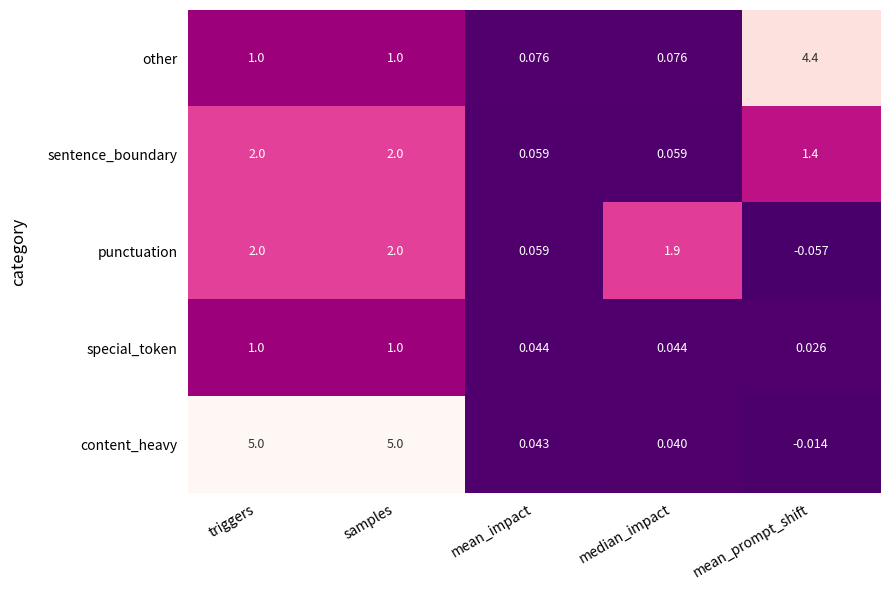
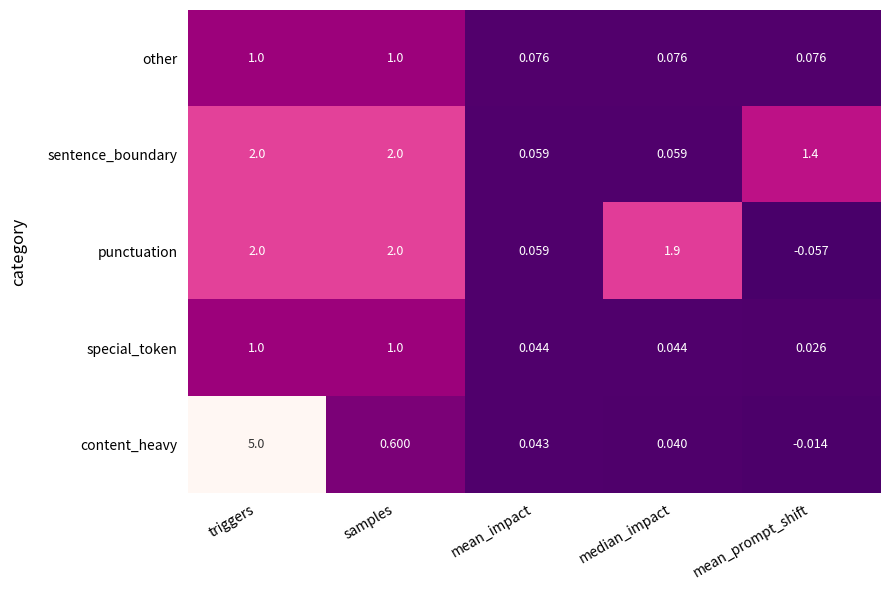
  {
    "other": {
      "triggers": 1.0,
      "samples": 1.0,
      "mean_impact": 0.076,
      "median_impact": 0.076,
-     "mean_prompt_shift": 4.4
+     "mean_prompt_shift": 0.076
    },
    "sentence_boundary": {
      "triggers": 2.0,
      "samples": 2.0,
      "mean_impact": 0.059,
      "median_impact": 0.059,
      "mean_prompt_shift": 1.4
    },
    "punctuation": {
      "triggers": 2.0,
      "samples": 2.0,
      "mean_impact": 0.059,
      "median_impact": 1.9,
      "mean_prompt_shift": -0.057
    },
    "special_token": {
      "triggers": 1.0,
      "samples": 1.0,
      "mean_impact": 0.044,
      "median_impact": 0.044,
      "mean_prompt_shift": 0.026
    },
    "content_heavy": {
      "triggers": 5.0,
-     "samples": 5.0,
+     "samples": 0.600,
      "mean_impact": 0.043,
      "median_impact": 0.040,
      "mean_prompt_shift": -0.014
    }
  }
